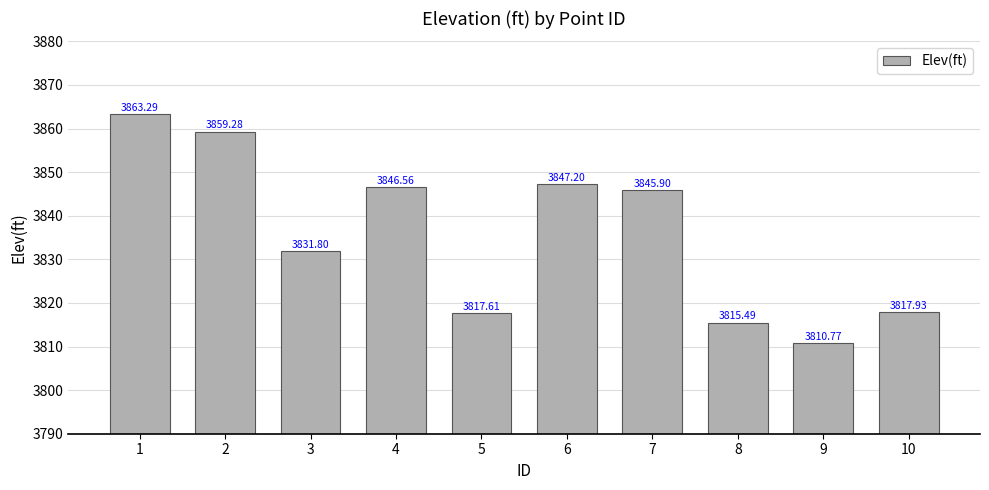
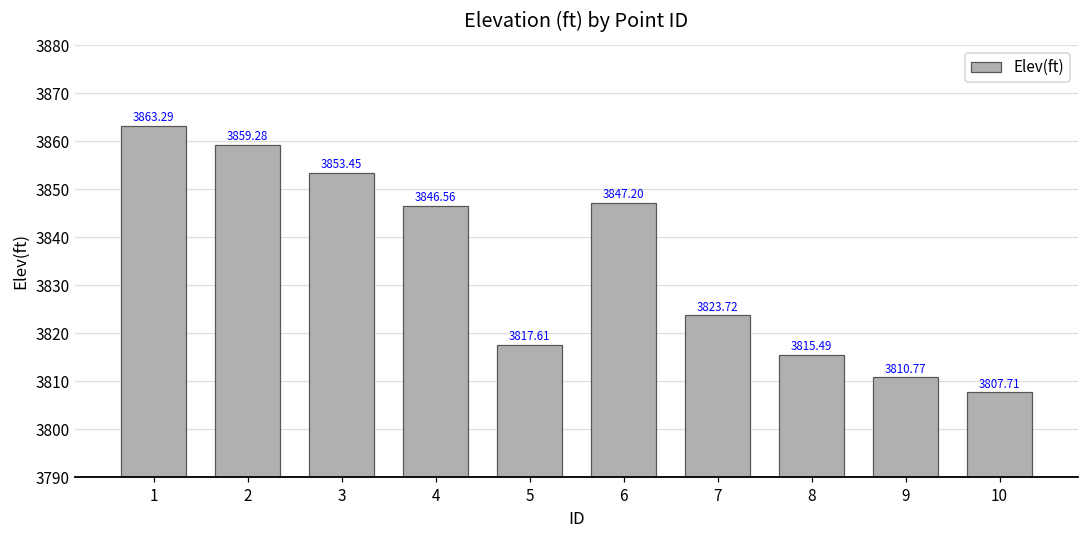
  {
    "1": 3863.29,
    "2": 3859.28,
-   "3": 3831.80,
+   "3": 3853.45,
    "4": 3846.56,
    "5": 3817.61,
    "6": 3847.20,
-   "7": 3845.90,
+   "7": 3823.72,
    "8": 3815.49,
    "9": 3810.77,
-   "10": 3817.93
+   "10": 3807.71
  }
